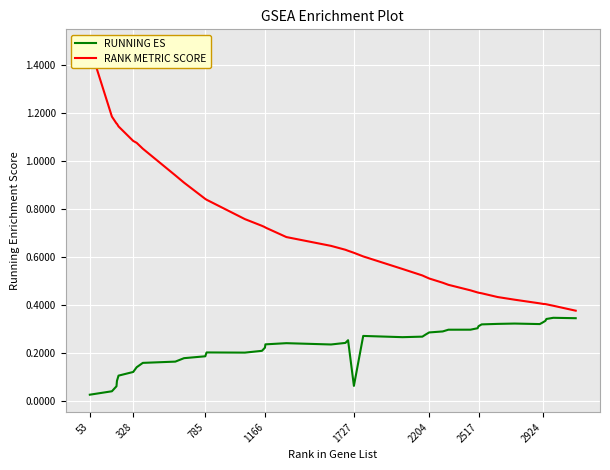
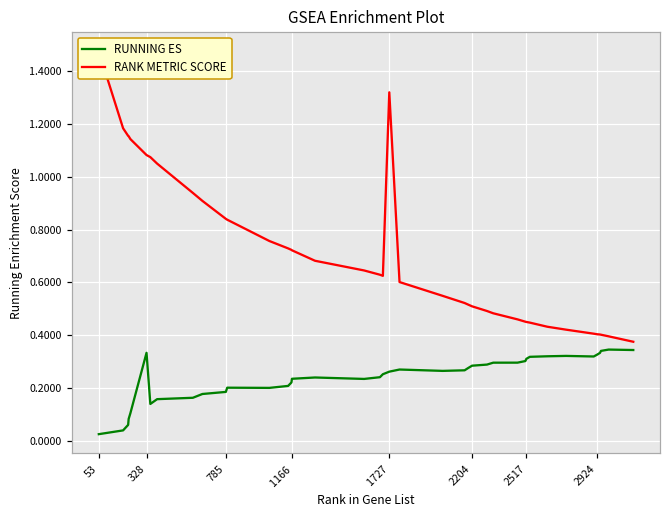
  {
    "RUNNING ES": {
      "53": 0.03,
-     "328": 0.12,
+     "328": 0.33,
      "785": 0.19,
      "1166": 0.24,
-     "1727": 0.06,
+     "1727": 0.26,
      "2204": 0.28,
      "2517": 0.31,
      "2924": 0.33
    },
    "RANK METRIC SCORE": {
      "328": 1.08,
      "785": 0.84,
      "1166": 0.72,
-     "1727": 0.62,
+     "1727": 1.32,
      "2204": 0.51,
      "2517": 0.45,
      "2924": 0.40
    }
  }
